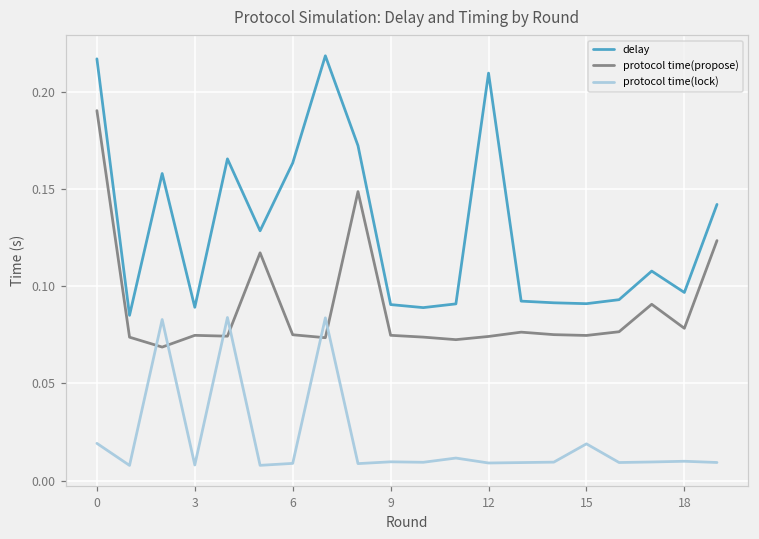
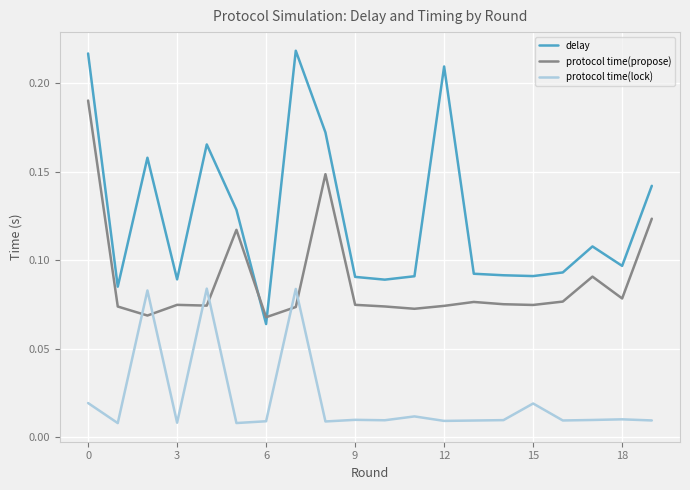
  {
    "delay": {
      "0": 0.217,
      "3": 0.089,
-     "6": 0.163,
+     "6": 0.064,
      "9": 0.091,
      "12": 0.210,
      "15": 0.091,
      "18": 0.097
    },
    "protocol time(propose)": {
      "0": 0.190,
      "3": 0.075,
-     "6": 0.075,
+     "6": 0.068,
      "9": 0.075,
      "12": 0.074,
      "15": 0.075,
      "18": 0.078
    },
    "protocol time(lock)": {
      "0": 0.019,
      "3": 0.008,
      "6": 0.009,
      "9": 0.010,
      "12": 0.009,
      "15": 0.019,
      "18": 0.010
    }
  }
